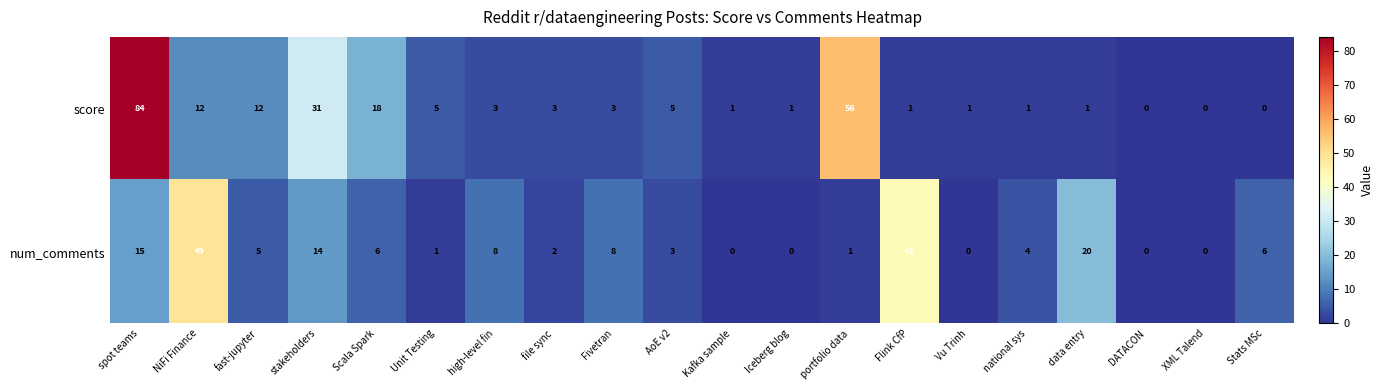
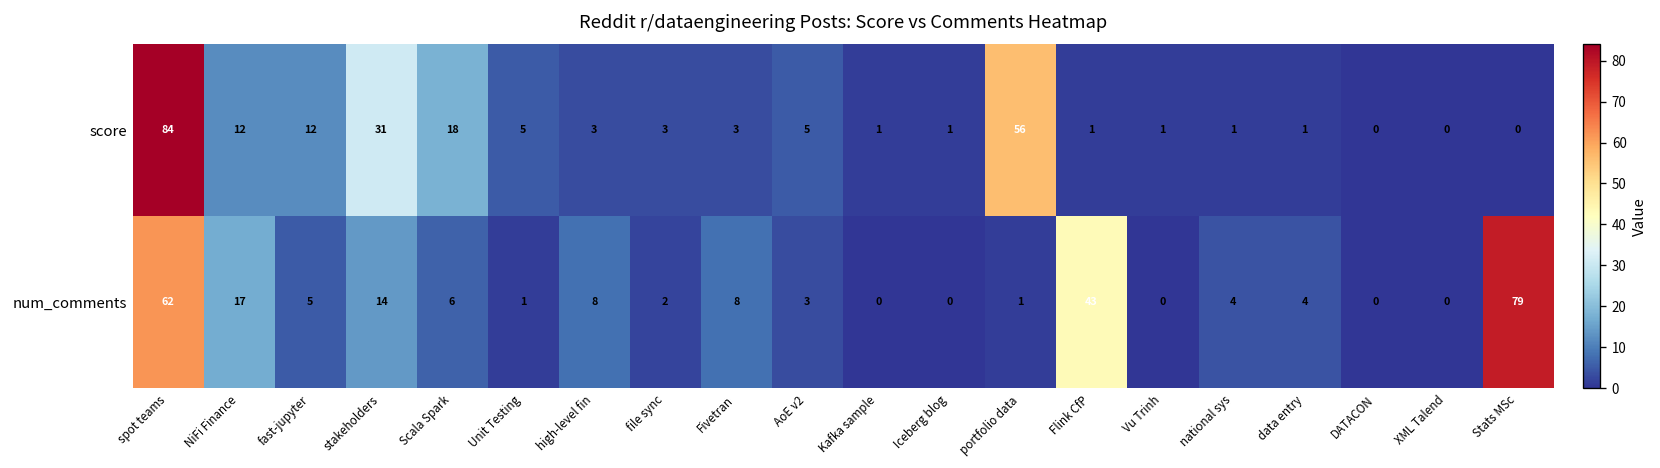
  {
    "score": {
      "spot teams": 84,
      "NiFi Finance": 12,
      "fast-jupyter": 12,
      "stakeholders": 31,
      "Scala Spark": 18,
      "Unit Testing": 5,
      "high-level fin": 3,
      "file sync": 3,
      "Fivetran": 3,
      "AoE v2": 5,
      "Kafka sample": 1,
      "Iceberg blog": 1,
      "portfolio data": 56,
      "Flink CfP": 1,
      "Vu Trinh": 1,
      "national sys": 1,
      "data entry": 1,
      "DATACON": 0,
      "XML Talend": 0,
      "Stats MSc": 0
    },
    "num_comments": {
-     "spot teams": 15,
-     "NiFi Finance": 49,
+     "spot teams": 62,
+     "NiFi Finance": 17,
      "fast-jupyter": 5,
      "stakeholders": 14,
      "Scala Spark": 6,
      "Unit Testing": 1,
      "high-level fin": 8,
      "file sync": 2,
      "Fivetran": 8,
      "AoE v2": 3,
      "Kafka sample": 0,
      "Iceberg blog": 0,
      "portfolio data": 1,
      "Flink CfP": 43,
      "Vu Trinh": 0,
      "national sys": 4,
-     "data entry": 20,
+     "data entry": 4,
      "DATACON": 0,
      "XML Talend": 0,
-     "Stats MSc": 6
+     "Stats MSc": 79
    }
  }
